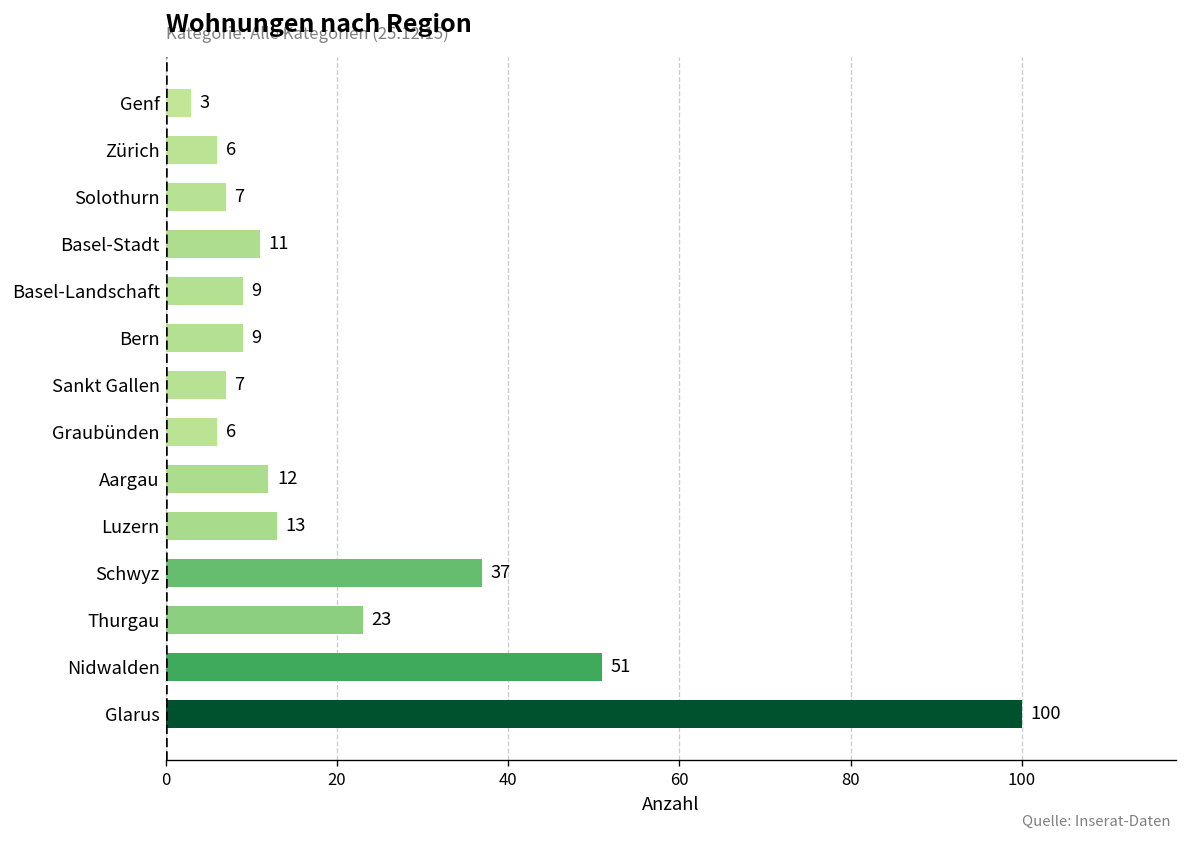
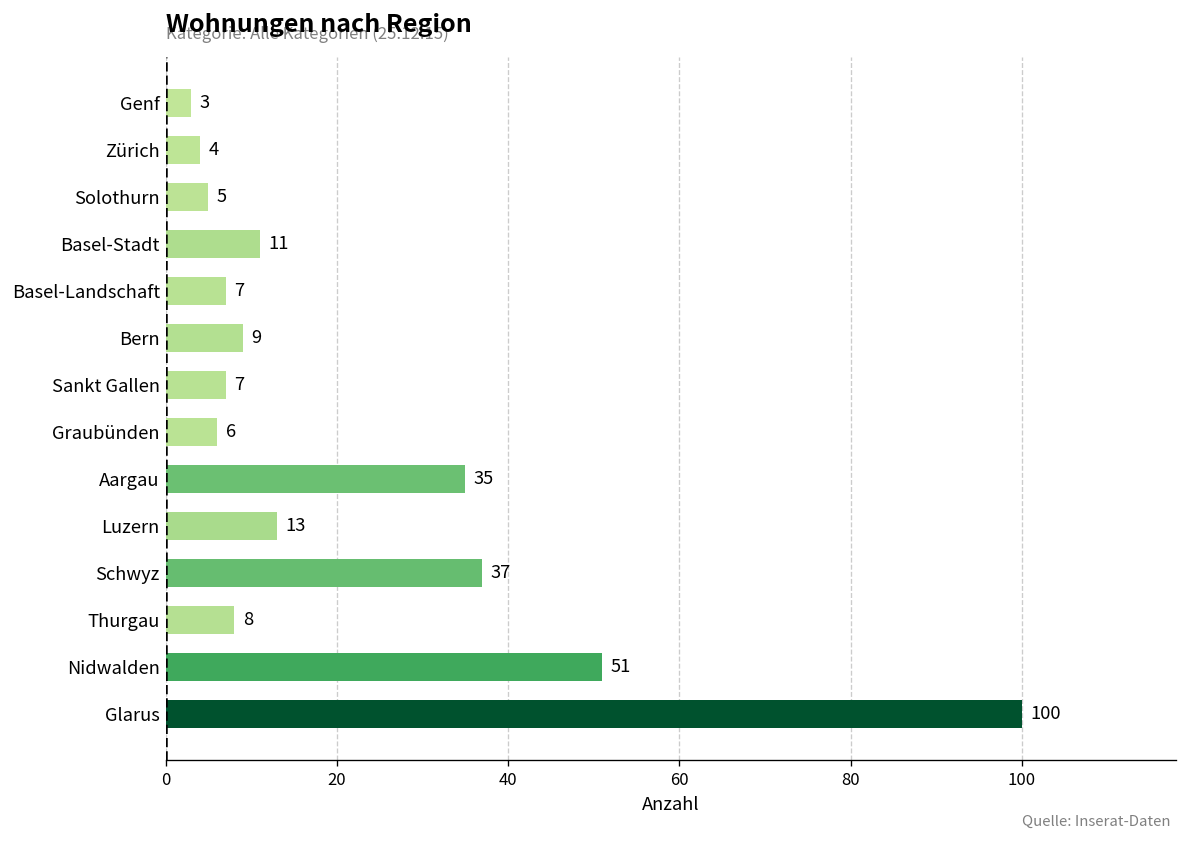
  {
    "Genf": 3,
-   "Zürich": 6,
-   "Solothurn": 7,
+   "Zürich": 4,
+   "Solothurn": 5,
    "Basel-Stadt": 11,
-   "Basel-Landschaft": 9,
+   "Basel-Landschaft": 7,
    "Bern": 9,
    "Sankt Gallen": 7,
    "Graubünden": 6,
-   "Aargau": 12,
+   "Aargau": 35,
    "Luzern": 13,
    "Schwyz": 37,
-   "Thurgau": 23,
+   "Thurgau": 8,
    "Nidwalden": 51,
    "Glarus": 100
  }
